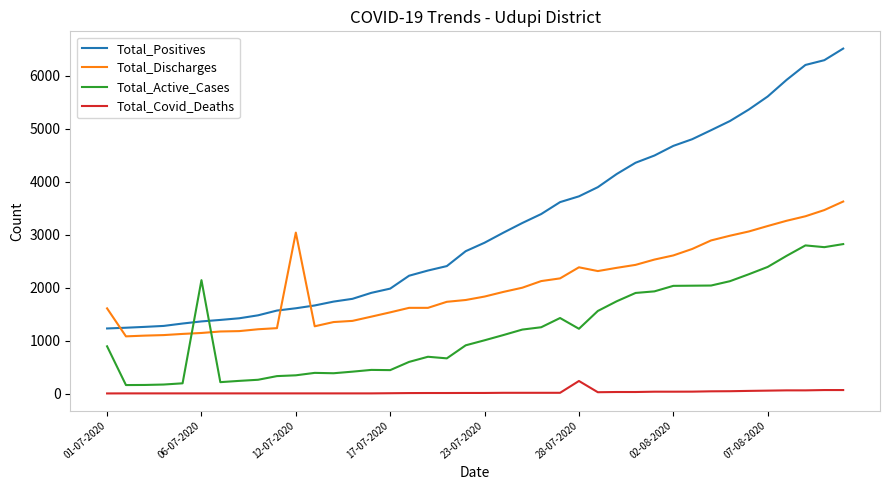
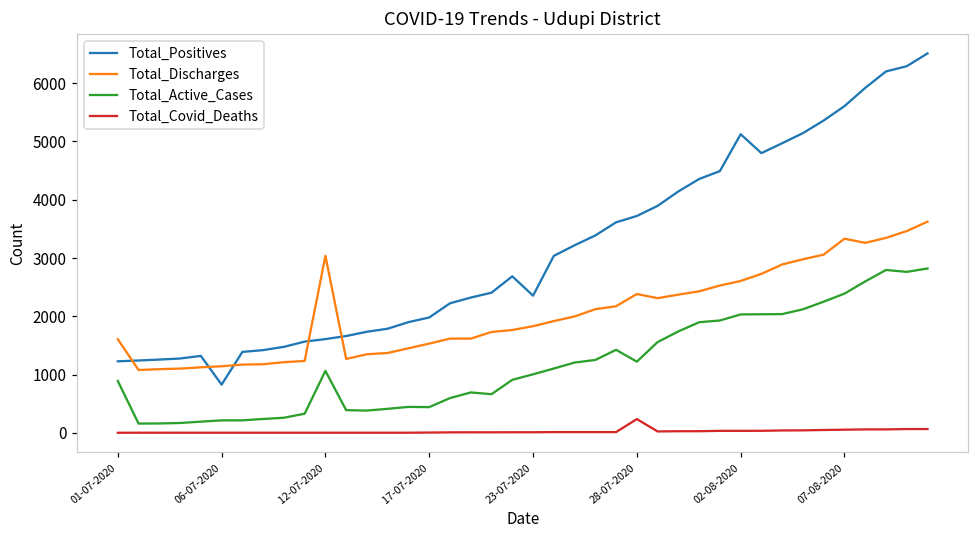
  {
    "Total_Positives": {
      "01-07-2020": 1200,
-     "06-07-2020": 1400,
+     "06-07-2020": 800,
      "12-07-2020": 1600,
      "17-07-2020": 2000,
-     "23-07-2020": 2800,
+     "23-07-2020": 2400,
      "28-07-2020": 3700,
-     "02-08-2020": 4700,
+     "02-08-2020": 5100,
      "07-08-2020": 5600
    },
    "Total_Discharges": {
      "01-07-2020": 1600,
      "06-07-2020": 1100,
      "12-07-2020": 3000,
      "17-07-2020": 1500,
      "23-07-2020": 1800,
      "28-07-2020": 2400,
      "02-08-2020": 2600,
-     "07-08-2020": 3200
+     "07-08-2020": 3300
    },
    "Total_Active_Cases": {
      "01-07-2020": 900,
-     "06-07-2020": 2100,
-     "12-07-2020": 300,
+     "06-07-2020": 200,
+     "12-07-2020": 1100,
      "17-07-2020": 400,
      "23-07-2020": 1000,
      "28-07-2020": 1200,
      "02-08-2020": 2000,
      "07-08-2020": 2400
    },
    "Total_Covid_Deaths": {
      "01-07-2020": 0,
      "06-07-2020": 0,
      "12-07-2020": 0,
      "17-07-2020": 0,
      "23-07-2020": 0,
      "28-07-2020": 200,
      "02-08-2020": 0,
      "07-08-2020": 100
    }
  }
